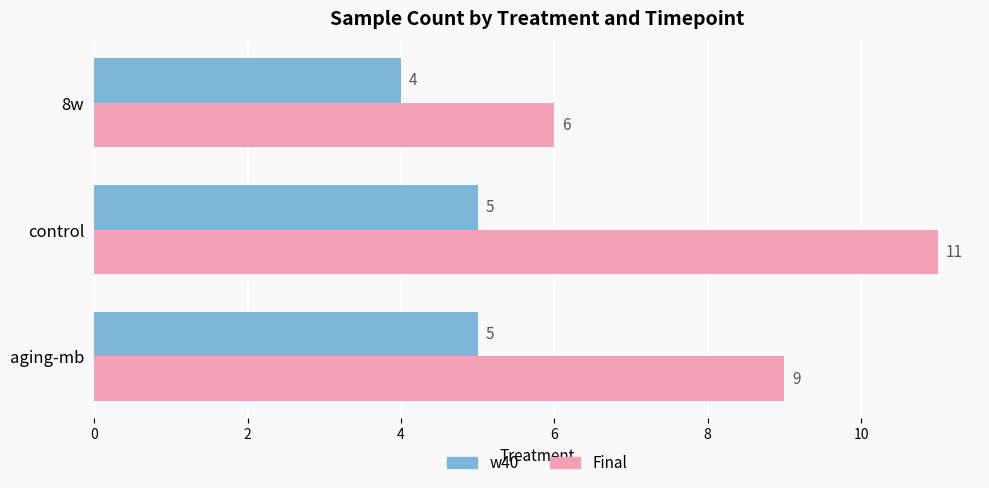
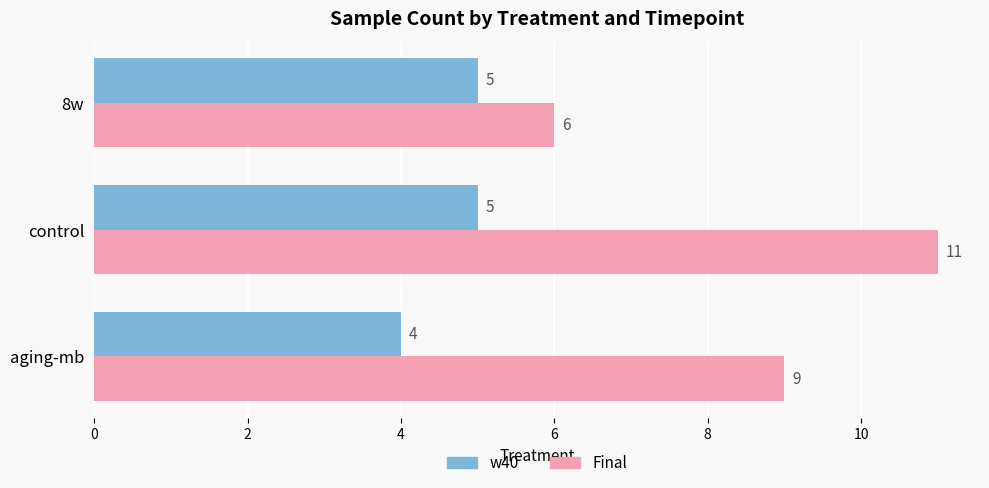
  {
    "w40": {
-     "8w": 4,
+     "8w": 5,
      "control": 5,
-     "aging-mb": 5
+     "aging-mb": 4
    },
    "Final": {
      "8w": 6,
      "control": 11,
      "aging-mb": 9
    }
  }
